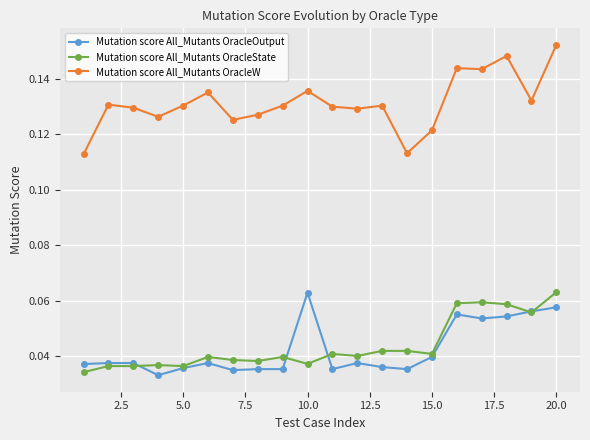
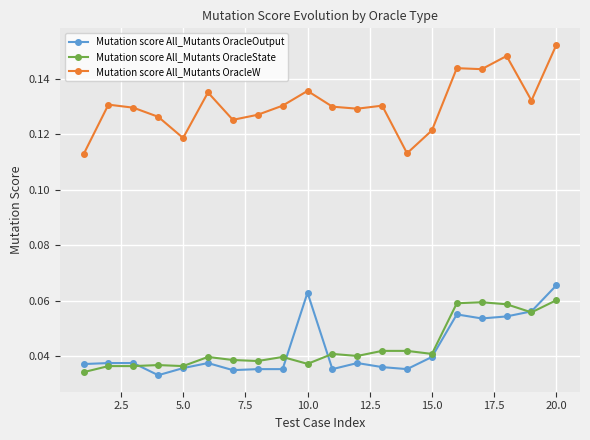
  {
    "Mutation score All_Mutants OracleOutput": {
      "10.0": 0.063,
      "15.0": 0.040,
-     "20.0": 0.058
+     "20.0": 0.066
    },
    "Mutation score All_Mutants OracleState": {
      "10.0": 0.037,
      "15.0": 0.041,
-     "20.0": 0.063
+     "20.0": 0.060
    },
    "Mutation score All_Mutants OracleW": {
-     "5.0": 0.130,
+     "5.0": 0.119,
      "10.0": 0.136,
      "15.0": 0.121,
      "20.0": 0.152
    }
  }
